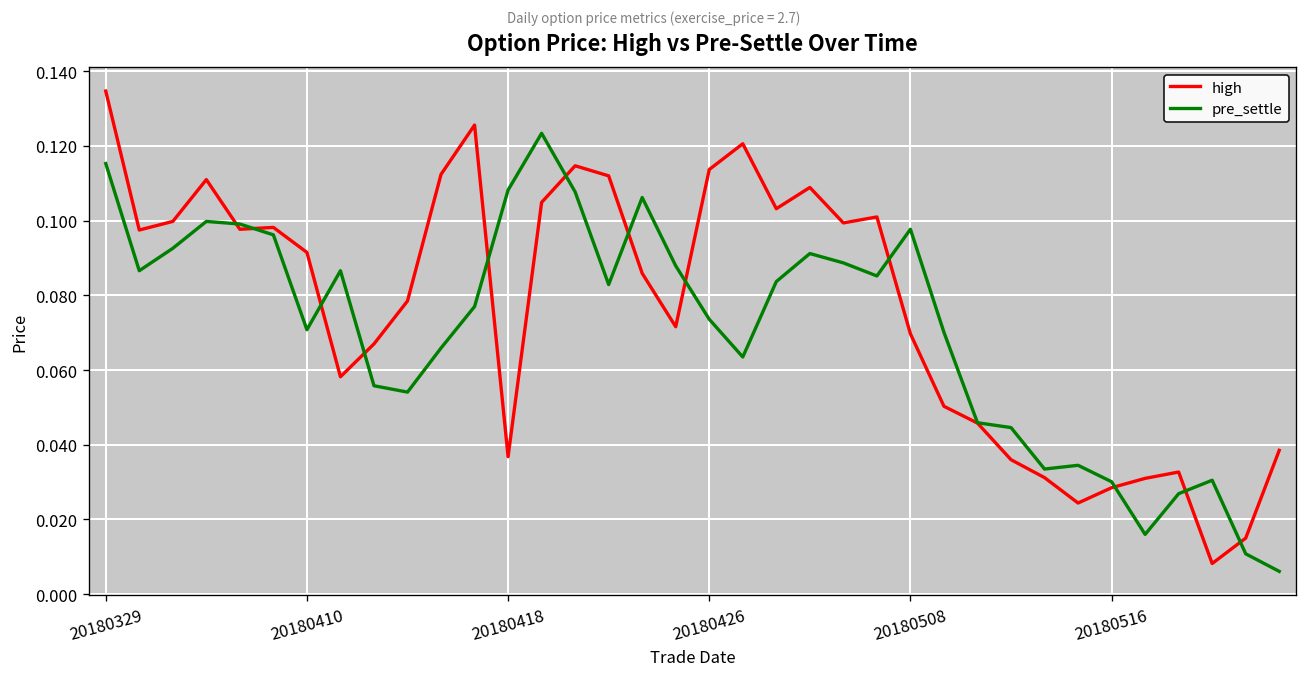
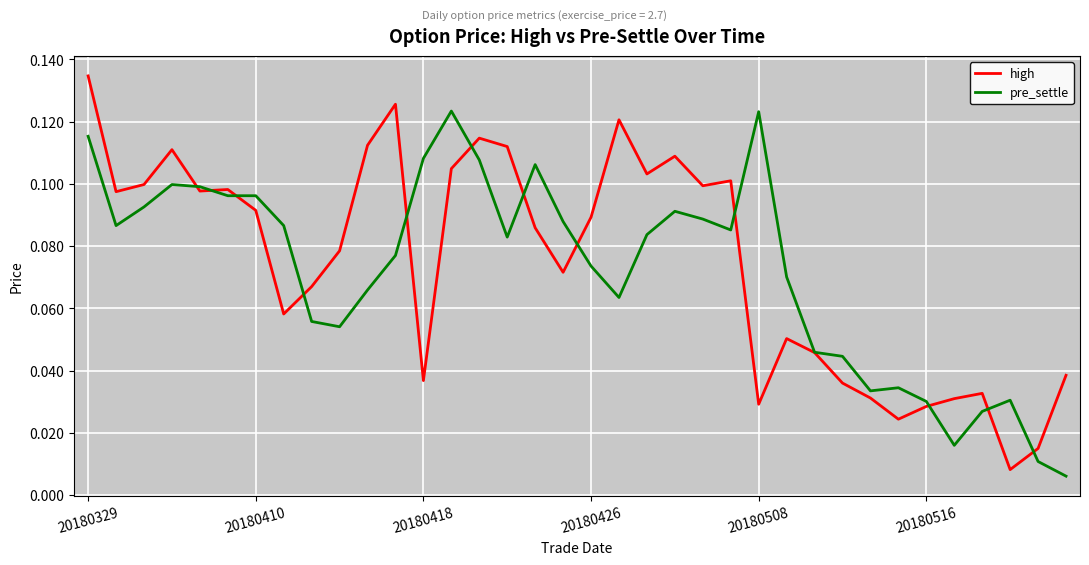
  {
    "high": {
      "20180329": 0.135,
      "20180410": 0.092,
      "20180418": 0.037,
-     "20180426": 0.114,
-     "20180508": 0.070,
+     "20180426": 0.089,
+     "20180508": 0.029,
      "20180516": 0.029
    },
    "pre_settle": {
      "20180329": 0.115,
-     "20180410": 0.071,
+     "20180410": 0.096,
      "20180418": 0.108,
      "20180426": 0.074,
-     "20180508": 0.098,
+     "20180508": 0.123,
      "20180516": 0.030
    }
  }
